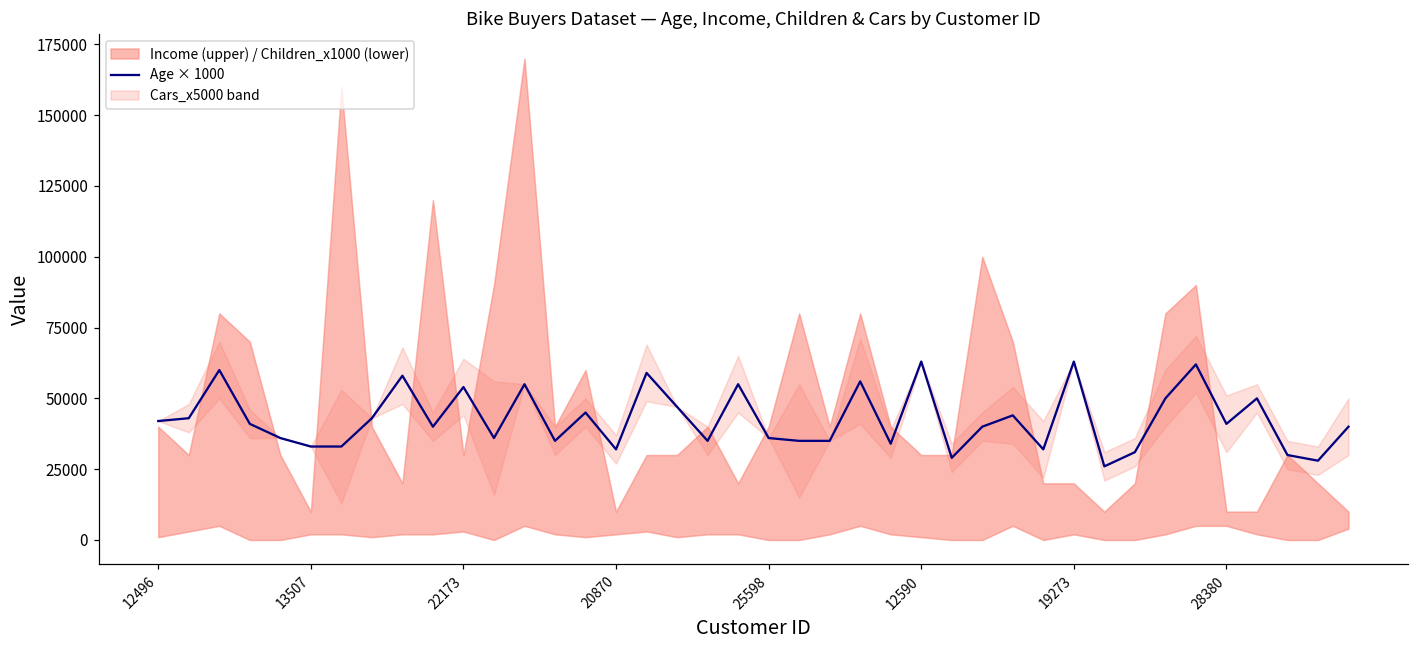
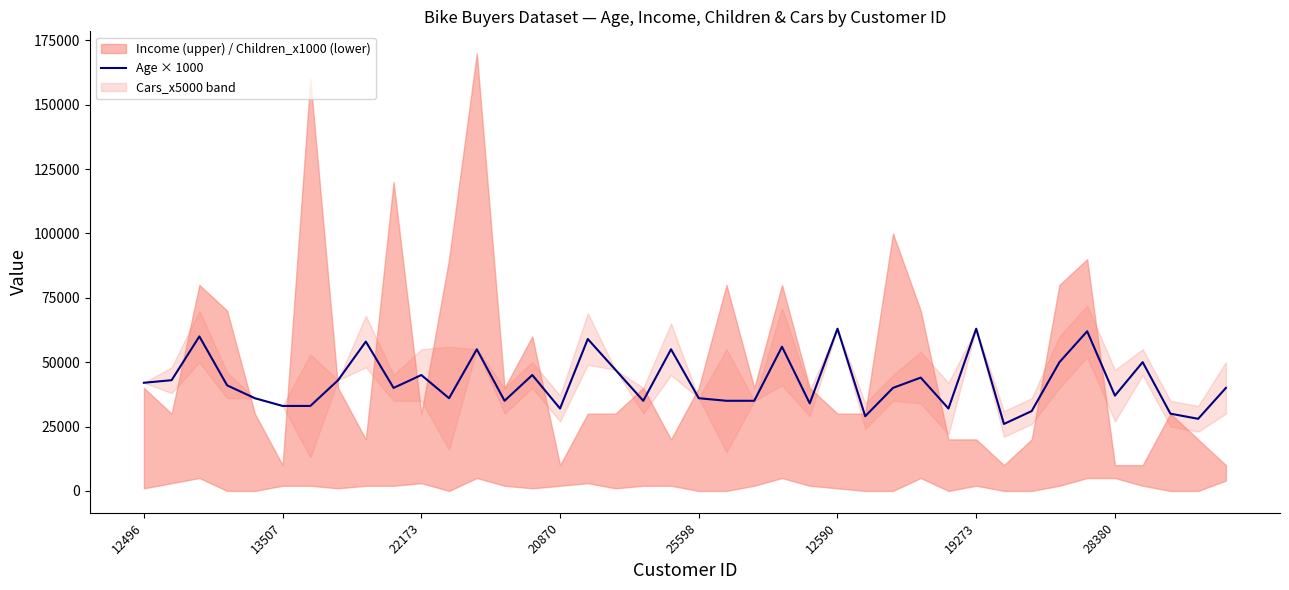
  {
    "Age × 1000": {
-     "22173": 54000,
+     "22173": 45000,
      "20870": 32000,
-     "28380": 41000
+     "28380": 37000
    }
  }
